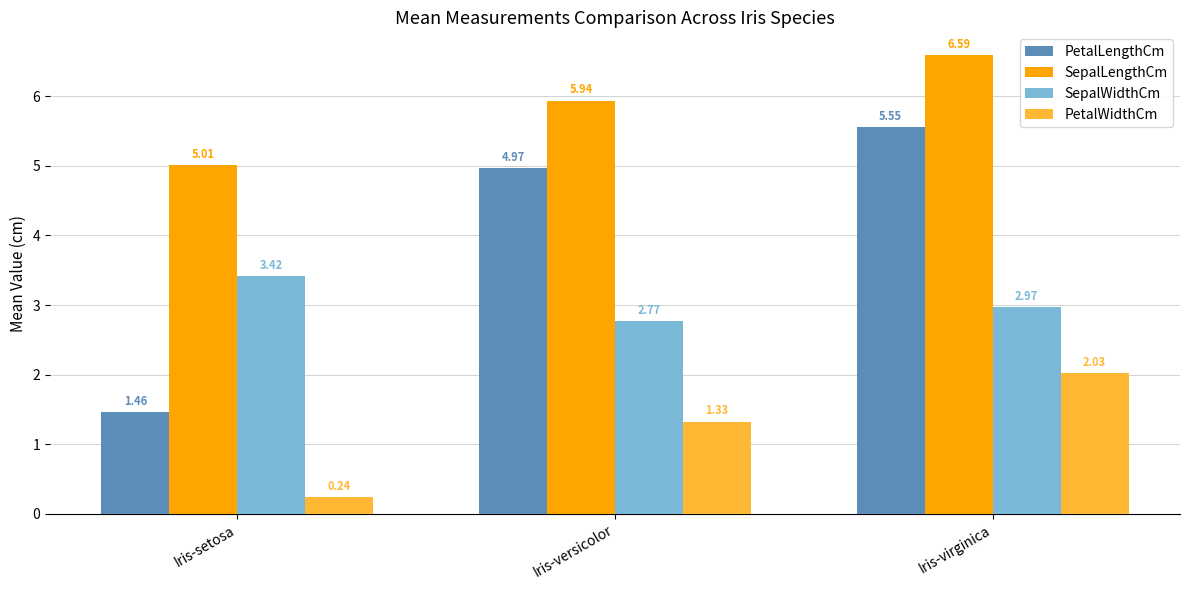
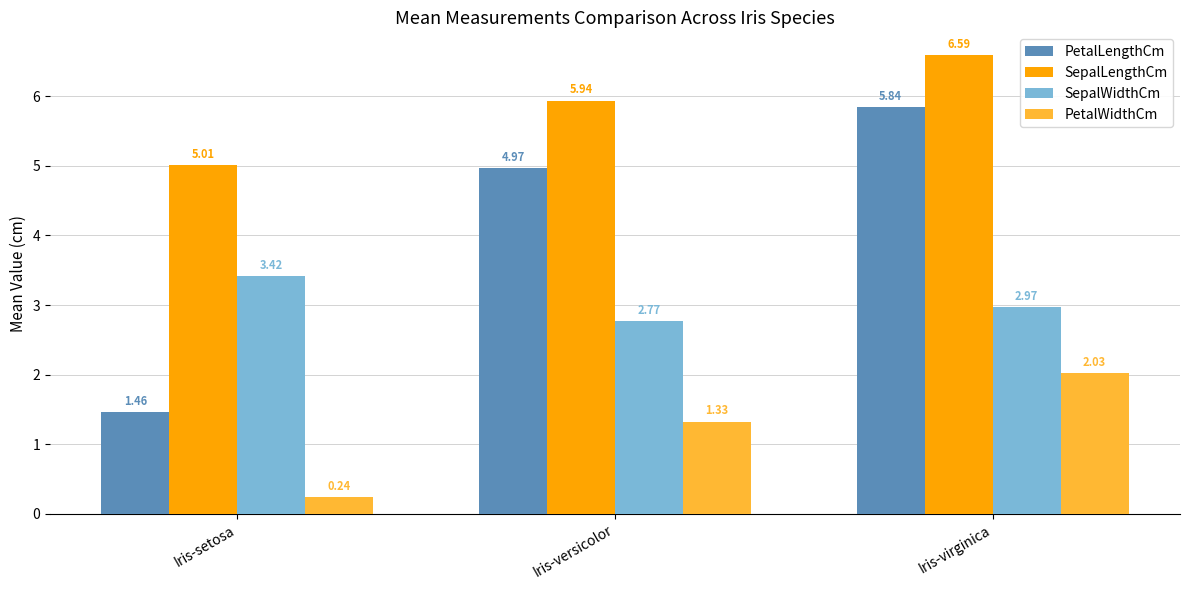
  {
    "PetalLengthCm": {
      "Iris-setosa": 1.46,
      "Iris-versicolor": 4.97,
-     "Iris-virginica": 5.55
+     "Iris-virginica": 5.84
    },
    "SepalWidthCm": {
      "Iris-setosa": 3.42,
      "Iris-versicolor": 2.77,
      "Iris-virginica": 2.97
    }
  }
